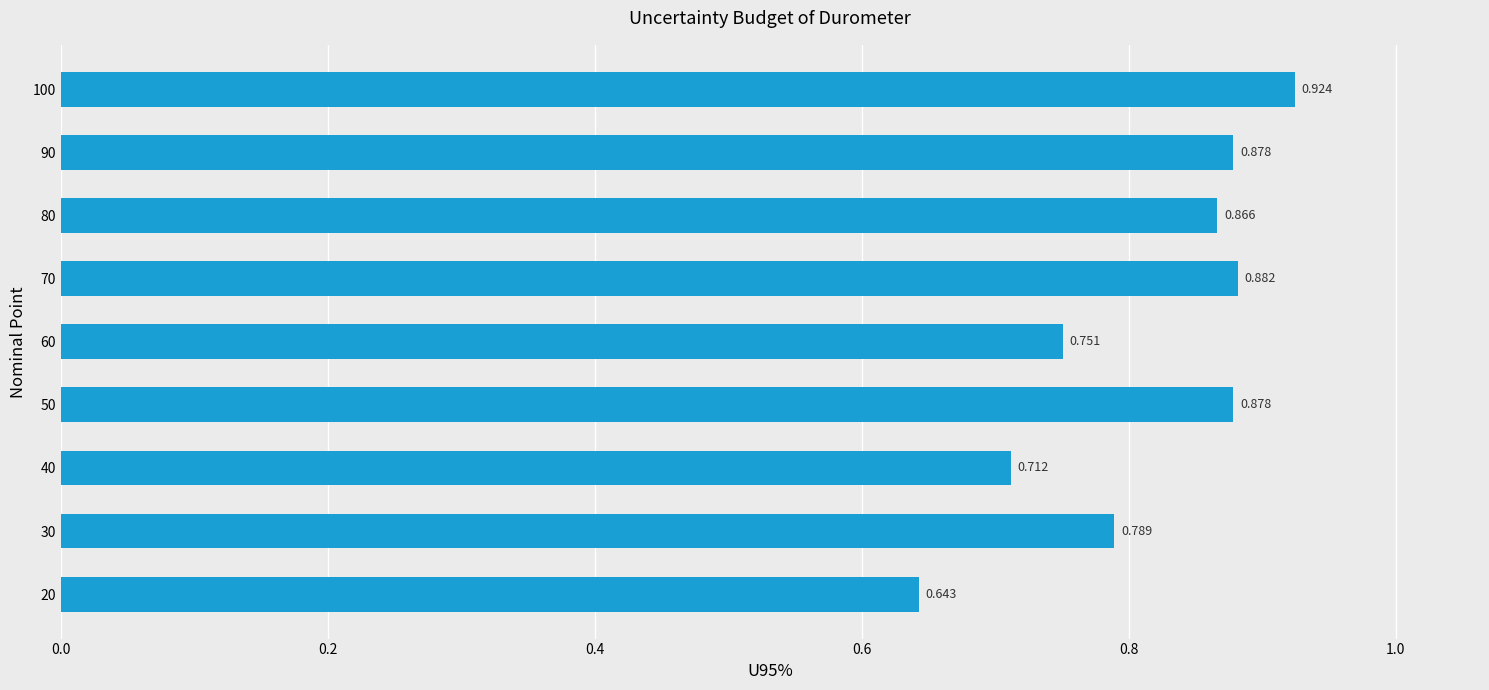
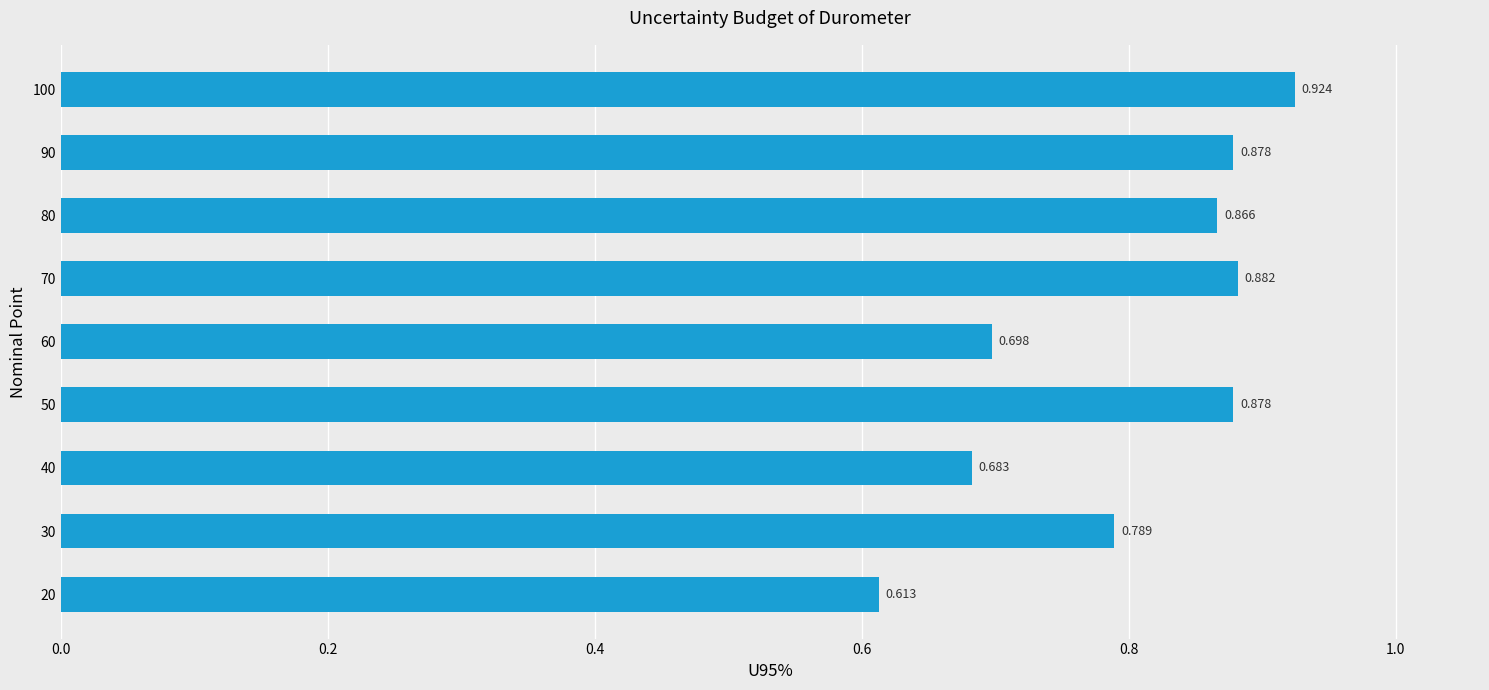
  {
    "100": 0.924,
    "90": 0.878,
    "80": 0.866,
    "70": 0.882,
-   "60": 0.751,
+   "60": 0.698,
    "50": 0.878,
-   "40": 0.712,
+   "40": 0.683,
    "30": 0.789,
-   "20": 0.643
+   "20": 0.613
  }
